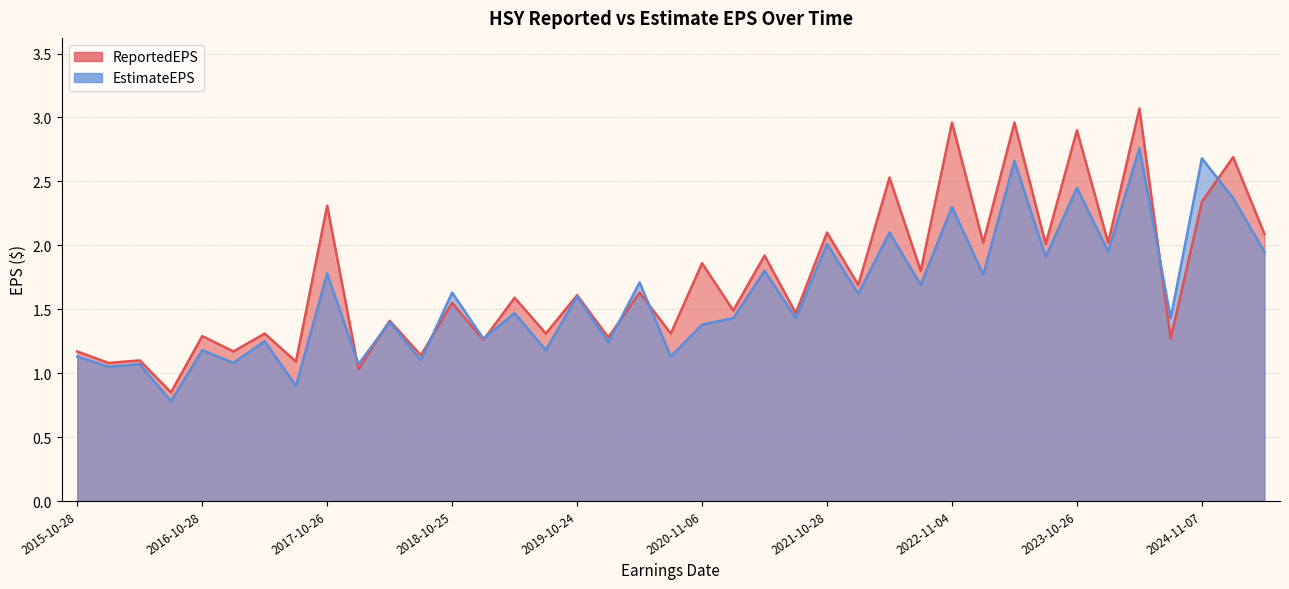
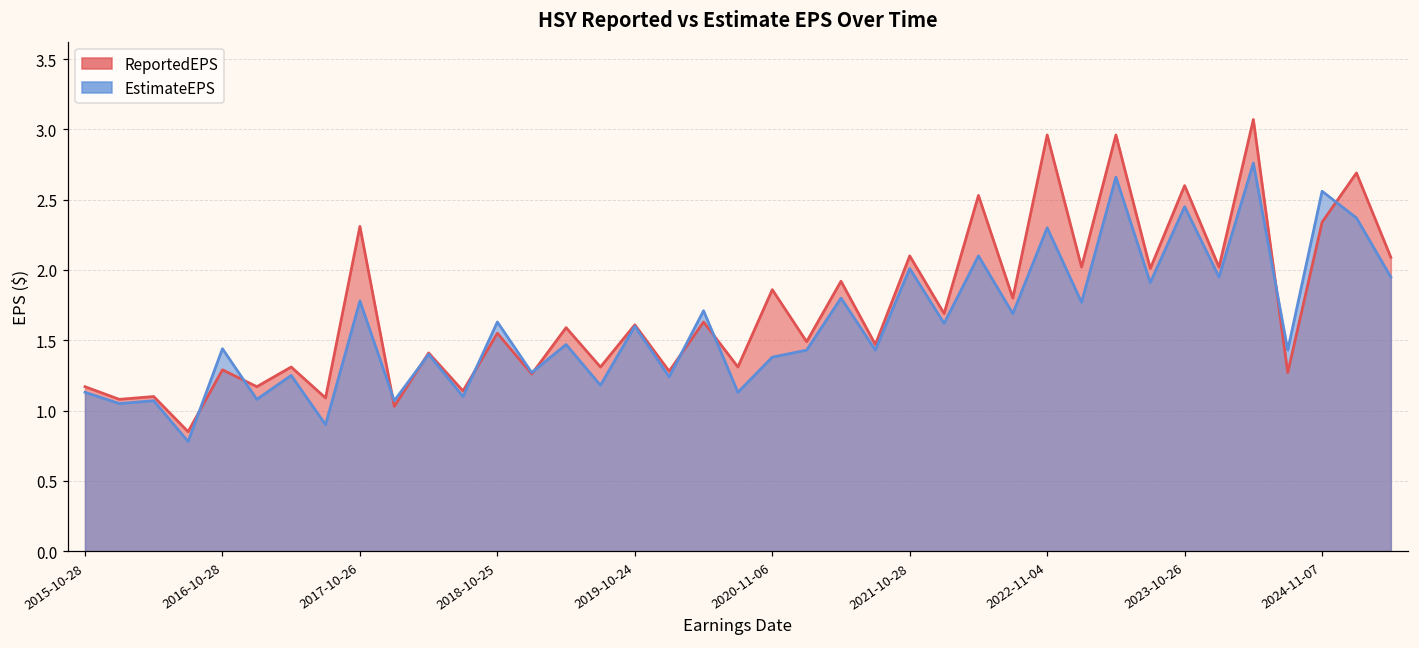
  {
    "ReportedEPS": {
      "2015-10-28": 1.17,
      "2016-10-28": 1.3,
      "2017-10-26": 2.3,
      "2018-10-25": 1.55,
      "2020-11-06": 1.86,
      "2021-10-28": 2.1,
      "2022-11-04": 2.96,
-     "2023-10-26": 2.9,
+     "2023-10-26": 2.6,
      "2024-11-07": 2.34
    },
    "EstimateEPS": {
      "2015-10-28": 1.13,
-     "2016-10-28": 1.18,
+     "2016-10-28": 1.44,
      "2017-10-26": 1.78,
      "2018-10-25": 1.63,
      "2020-11-06": 1.38,
      "2021-10-28": 2.01,
      "2022-11-04": 2.30,
      "2023-10-26": 2.45,
-     "2024-11-07": 2.68
+     "2024-11-07": 2.56
    }
  }
